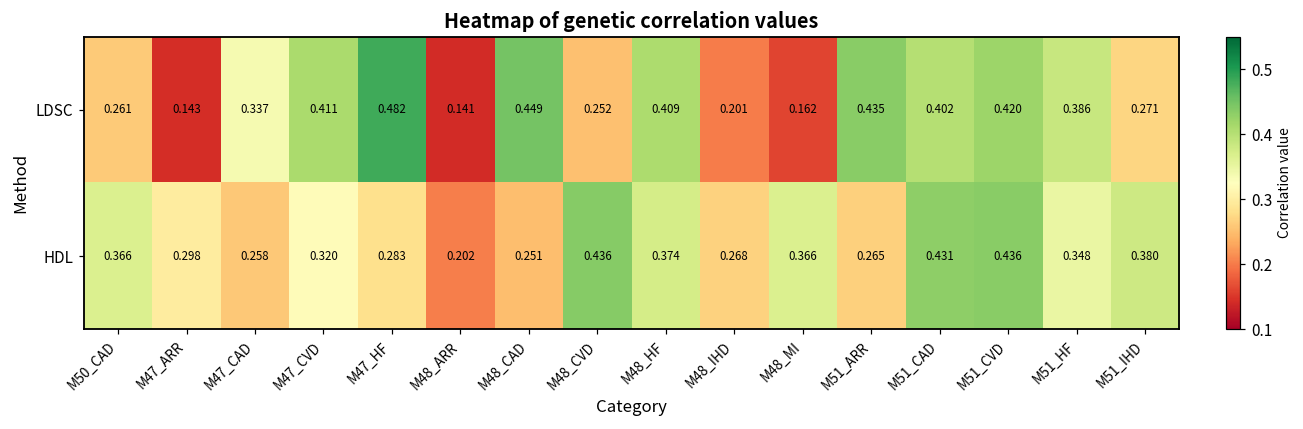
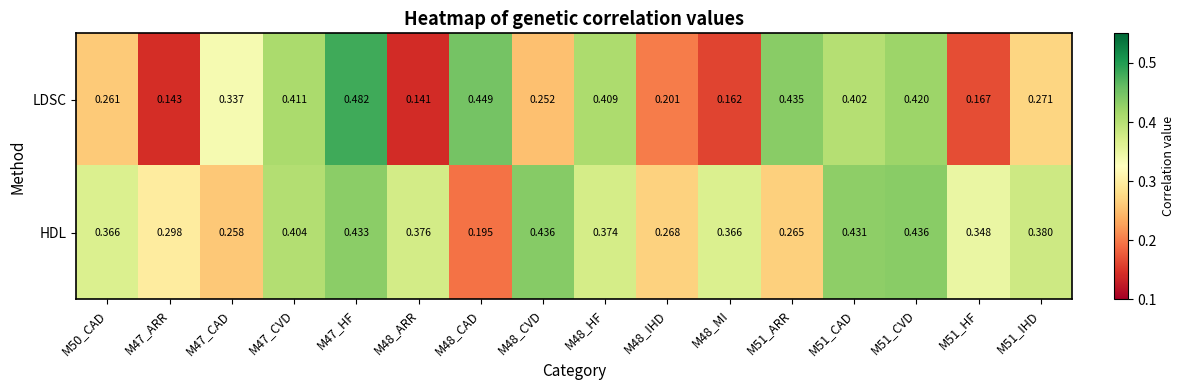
  {
    "LDSC": {
      "M50_CAD": 0.261,
      "M47_ARR": 0.143,
      "M47_CAD": 0.337,
      "M47_CVD": 0.411,
      "M47_HF": 0.482,
      "M48_ARR": 0.141,
      "M48_CAD": 0.449,
      "M48_CVD": 0.252,
      "M48_HF": 0.409,
      "M48_IHD": 0.201,
      "M48_MI": 0.162,
      "M51_ARR": 0.435,
      "M51_CAD": 0.402,
      "M51_CVD": 0.420,
-     "M51_HF": 0.386,
+     "M51_HF": 0.167,
      "M51_IHD": 0.271
    },
    "HDL": {
      "M50_CAD": 0.366,
      "M47_ARR": 0.298,
      "M47_CAD": 0.258,
-     "M47_CVD": 0.320,
-     "M47_HF": 0.283,
-     "M48_ARR": 0.202,
-     "M48_CAD": 0.251,
+     "M47_CVD": 0.404,
+     "M47_HF": 0.433,
+     "M48_ARR": 0.376,
+     "M48_CAD": 0.195,
      "M48_CVD": 0.436,
      "M48_HF": 0.374,
      "M48_IHD": 0.268,
      "M48_MI": 0.366,
      "M51_ARR": 0.265,
      "M51_CAD": 0.431,
      "M51_CVD": 0.436,
      "M51_HF": 0.348,
      "M51_IHD": 0.380
    }
  }
